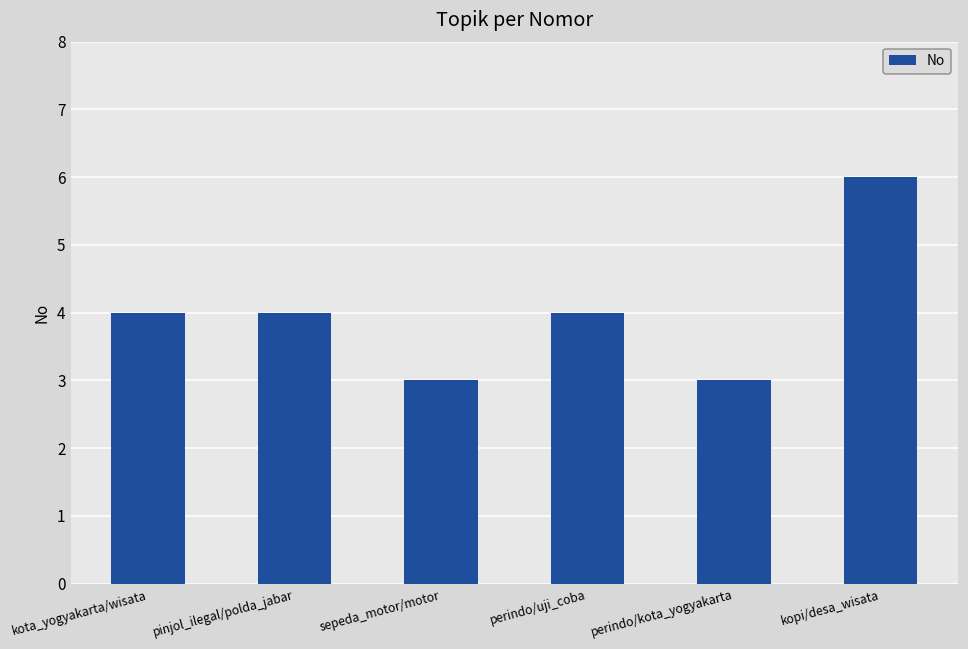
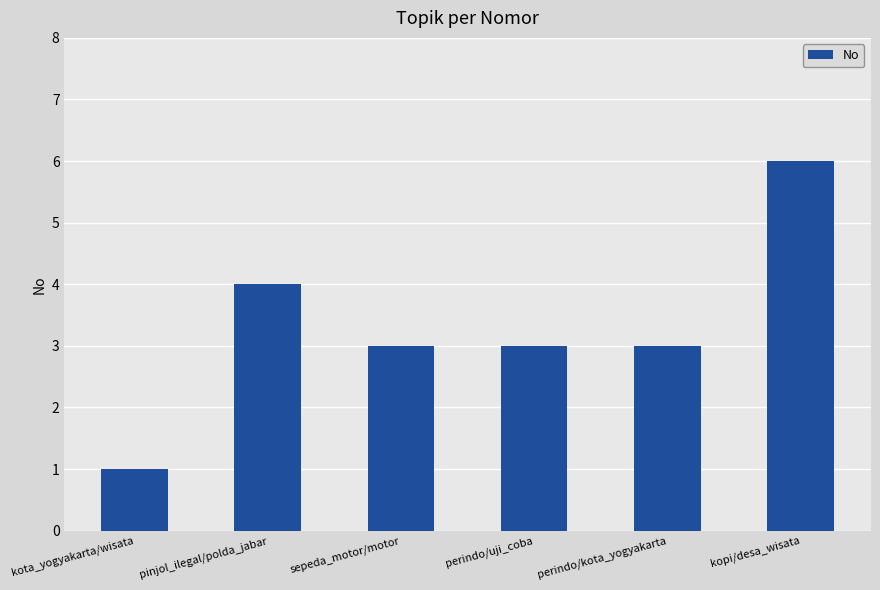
  {
-   "kota_yogyakarta/wisata": 4,
+   "kota_yogyakarta/wisata": 1,
    "pinjol_ilegal/polda_jabar": 4,
    "sepeda_motor/motor": 3,
-   "perindo/uji_coba": 4,
+   "perindo/uji_coba": 3,
    "perindo/kota_yogyakarta": 3,
    "kopi/desa_wisata": 6
  }
